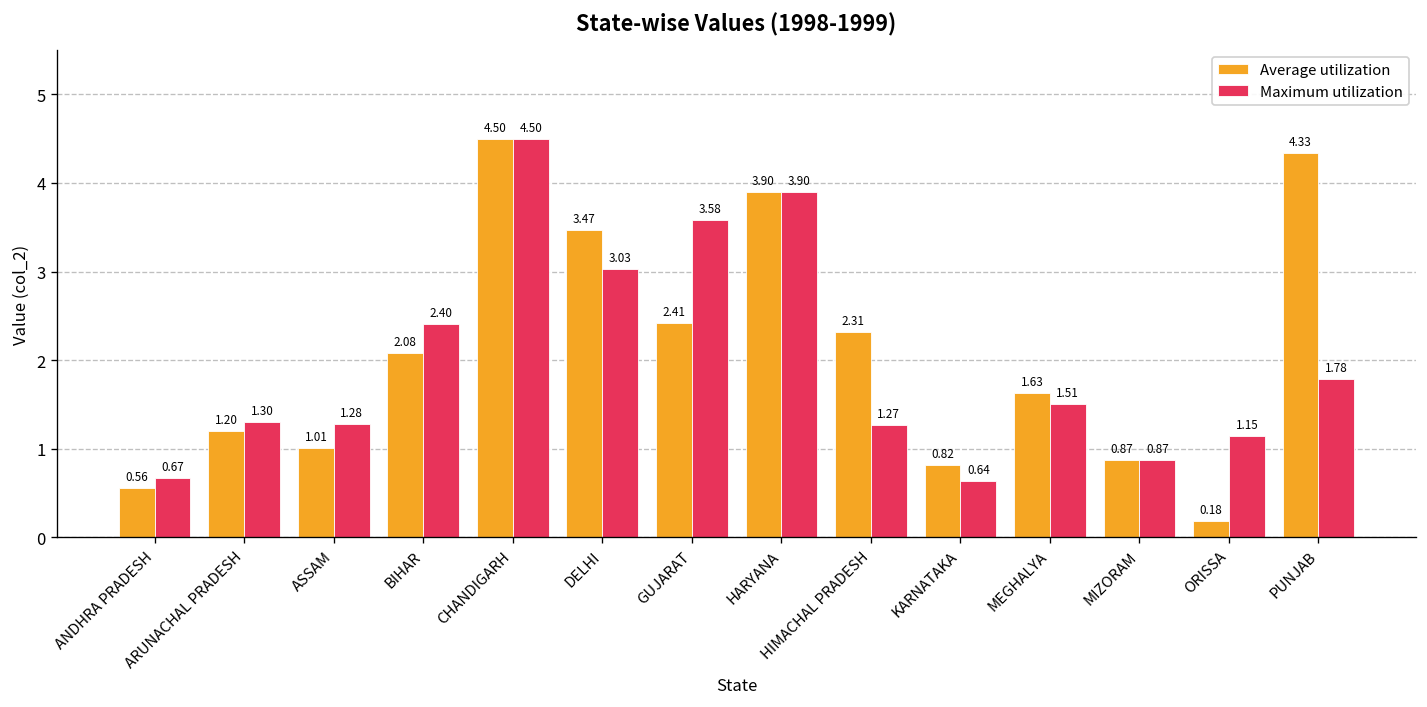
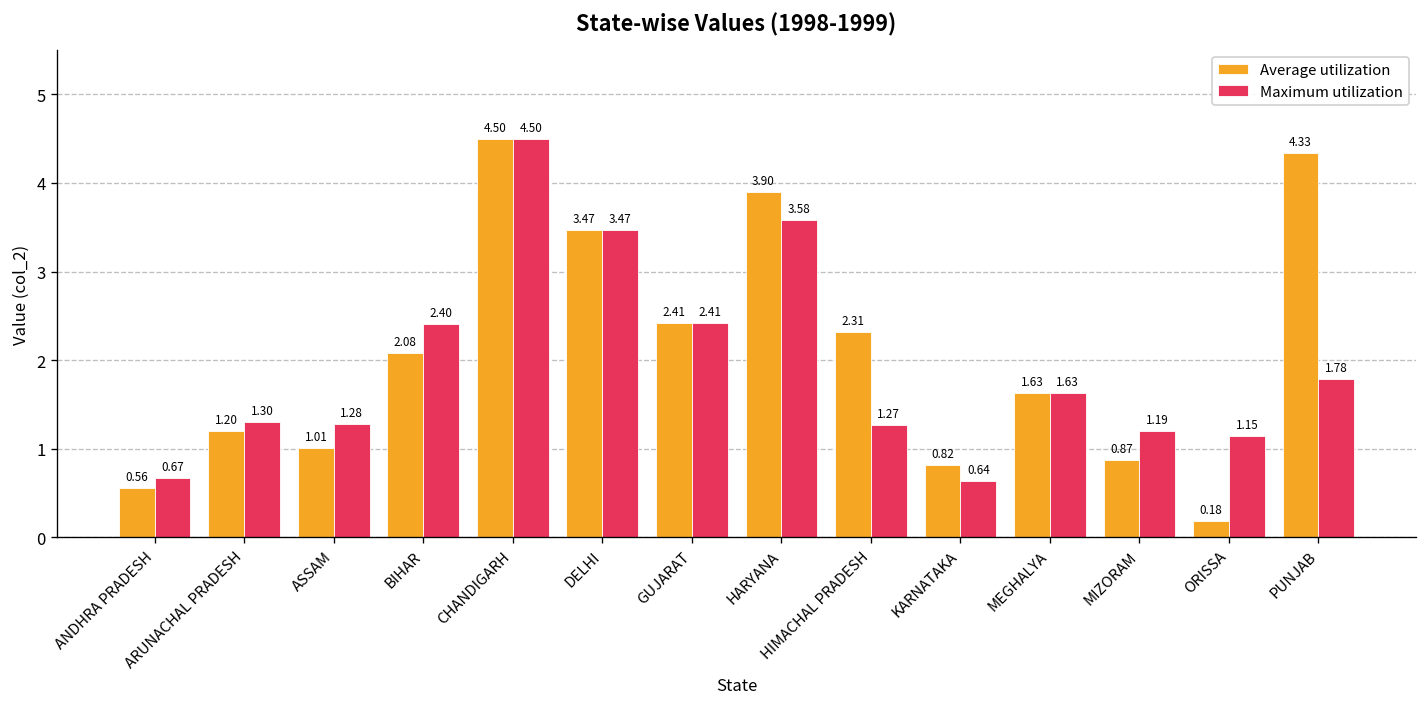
  {
    "Average utilization": {
      "ANDHRA PRADESH": 0.56,
      "ARUNACHAL PRADESH": 1.20,
      "ASSAM": 1.01,
      "BIHAR": 2.08,
      "CHANDIGARH": 4.50,
      "DELHI": 3.47,
      "GUJARAT": 2.41,
      "HARYANA": 3.90,
      "HIMACHAL PRADESH": 2.31,
      "KARNATAKA": 0.82,
      "MEGHALYA": 1.63,
      "MIZORAM": 0.87,
      "ORISSA": 0.18,
      "PUNJAB": 4.33
    },
    "Maximum utilization": {
      "ANDHRA PRADESH": 0.67,
      "ARUNACHAL PRADESH": 1.30,
      "ASSAM": 1.28,
      "BIHAR": 2.40,
      "CHANDIGARH": 4.50,
-     "DELHI": 3.03,
-     "GUJARAT": 3.58,
-     "HARYANA": 3.90,
+     "DELHI": 3.47,
+     "GUJARAT": 2.41,
+     "HARYANA": 3.58,
      "HIMACHAL PRADESH": 1.27,
      "KARNATAKA": 0.64,
-     "MEGHALYA": 1.51,
-     "MIZORAM": 0.87,
+     "MEGHALYA": 1.63,
+     "MIZORAM": 1.19,
      "ORISSA": 1.15,
      "PUNJAB": 1.78
    }
  }
